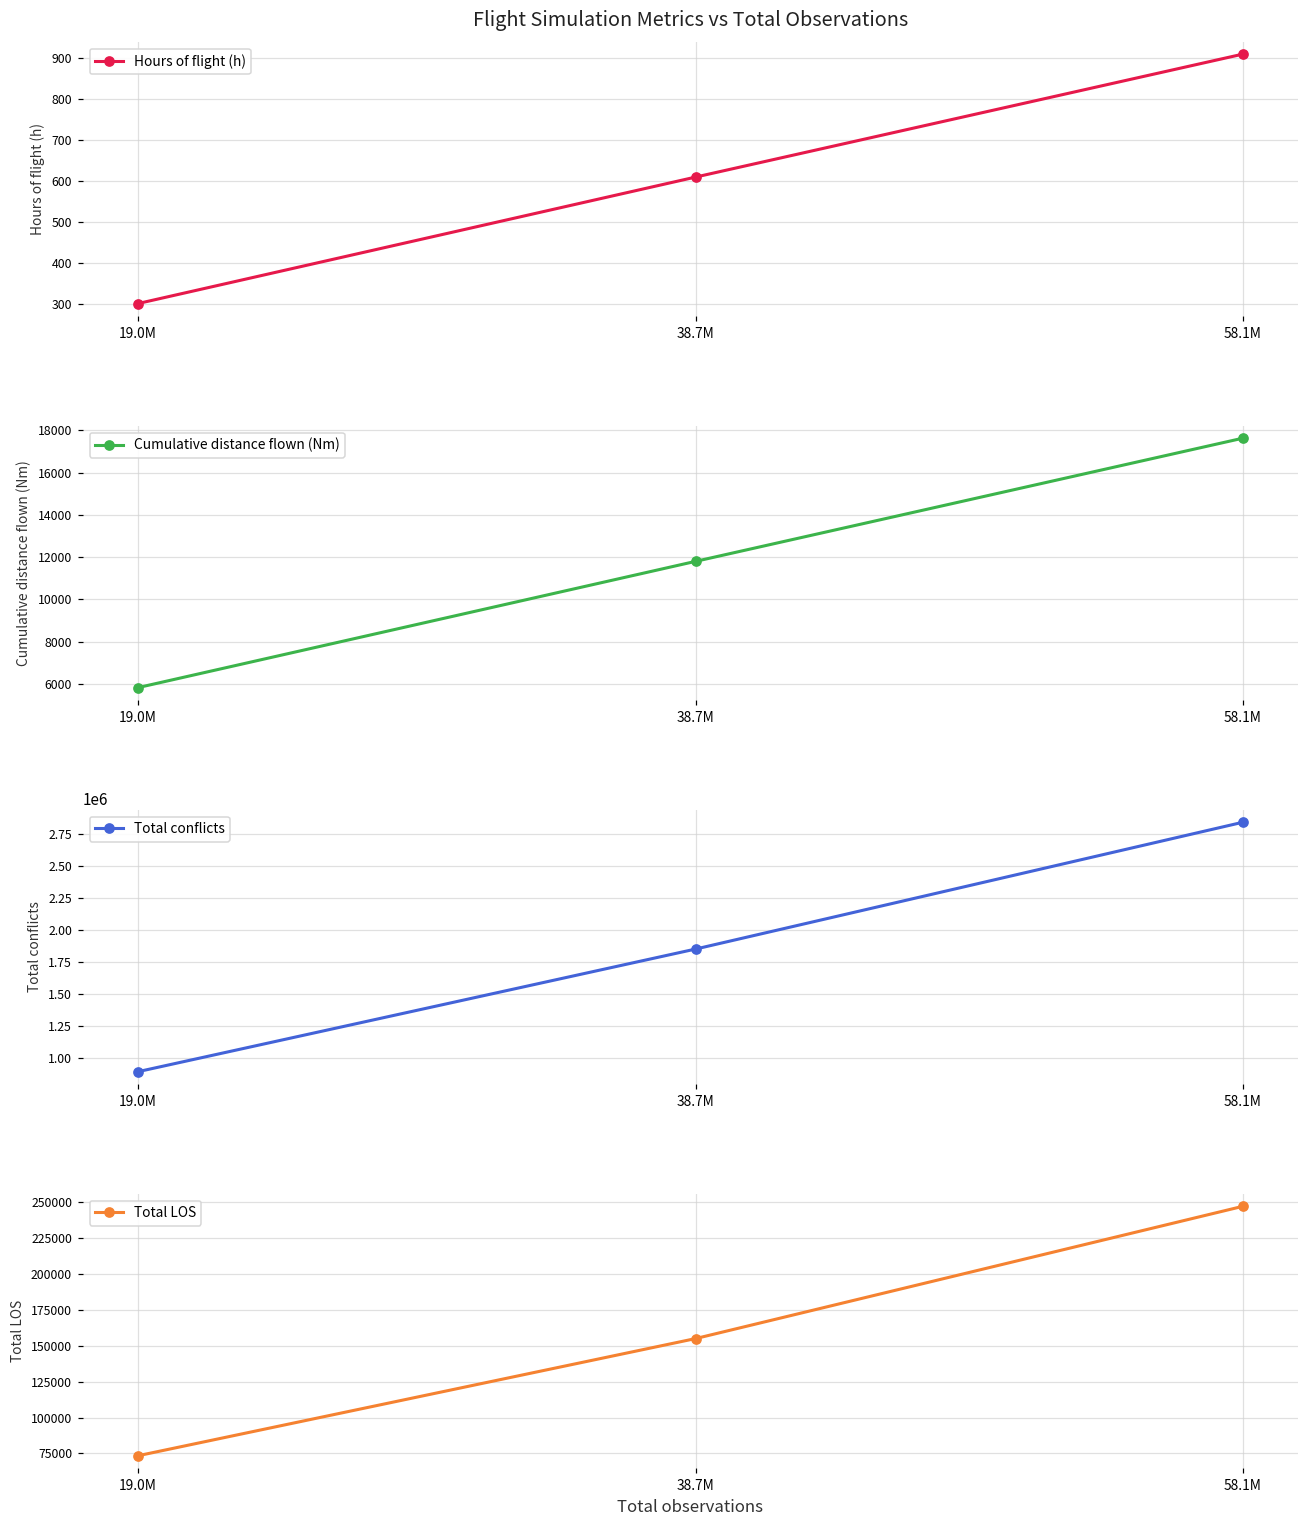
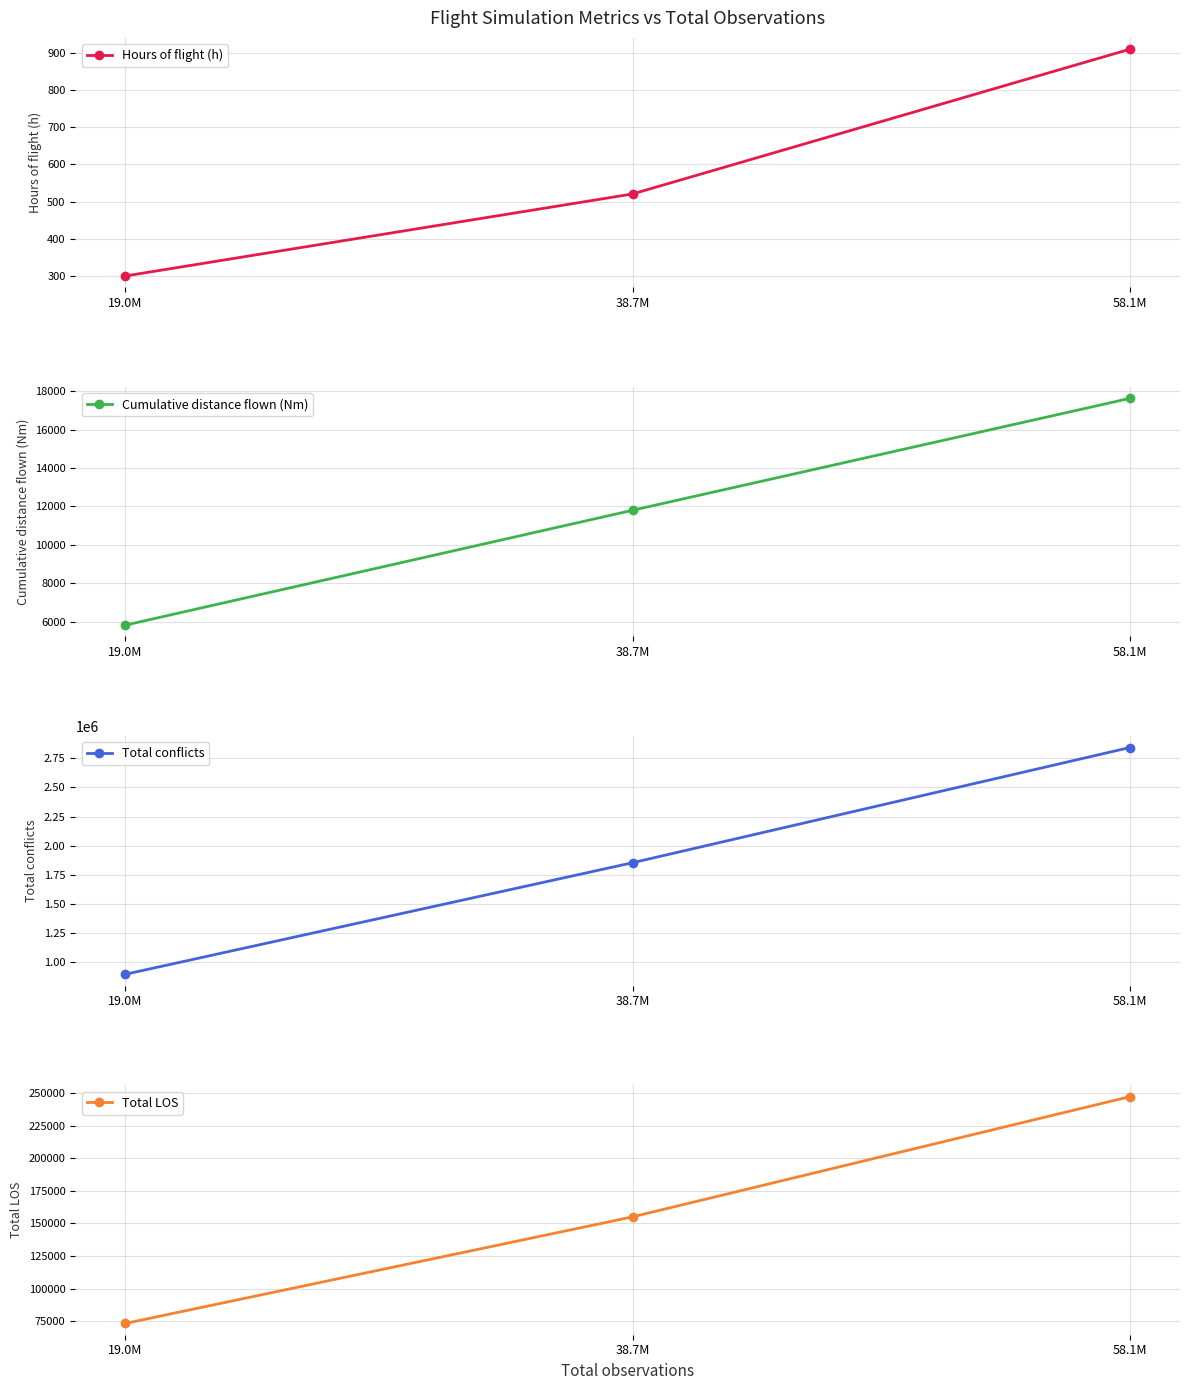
  {
    "Flight Simulation Metrics vs Total Observations": {
      "19.0M": 300,
-     "38.7M": 610,
+     "38.7M": 520,
      "58.1M": 910
    }
  }
